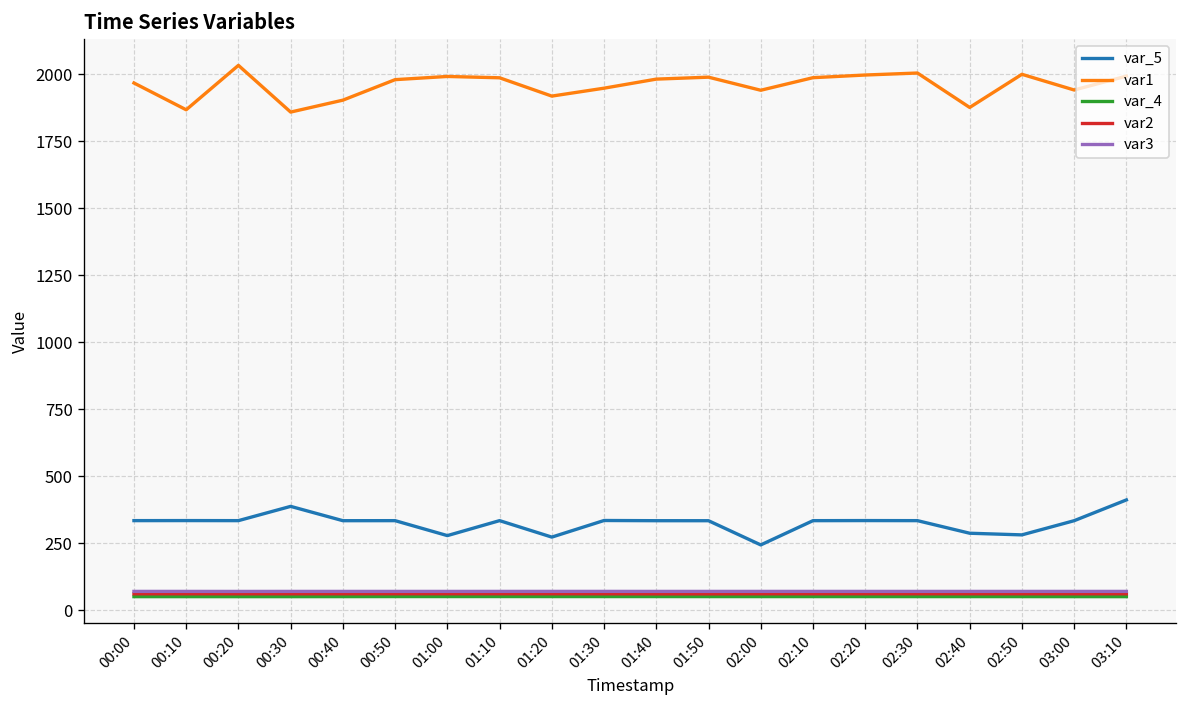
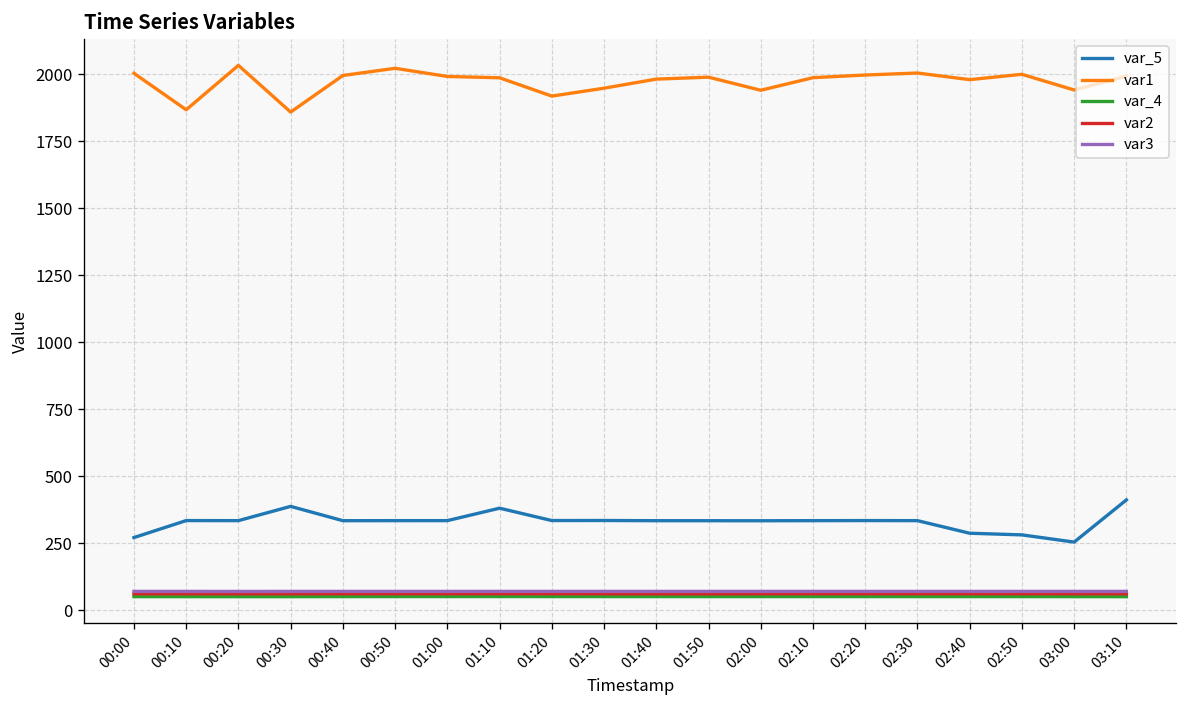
  {
    "var_5": {
-     "00:00": 330,
+     "00:00": 270,
      "00:10": 330,
      "00:20": 330,
      "00:30": 390,
      "00:40": 330,
      "00:50": 330,
-     "01:00": 280,
-     "01:10": 330,
-     "01:20": 270,
+     "01:00": 330,
+     "01:10": 380,
+     "01:20": 330,
      "01:30": 330,
      "01:40": 330,
      "01:50": 330,
-     "02:00": 240,
+     "02:00": 330,
      "02:10": 330,
      "02:20": 330,
      "02:30": 330,
      "02:40": 290,
      "02:50": 280,
-     "03:00": 330,
+     "03:00": 250,
      "03:10": 410
    },
    "var1": {
-     "00:00": 1970,
+     "00:00": 2000,
      "00:10": 1870,
      "00:20": 2030,
      "00:30": 1860,
-     "00:40": 1900,
-     "00:50": 1980,
+     "00:40": 2000,
+     "00:50": 2020,
      "01:00": 1990,
      "01:10": 1990,
      "01:20": 1920,
      "01:30": 1950,
      "01:40": 1980,
      "01:50": 1990,
      "02:00": 1940,
      "02:10": 1990,
      "02:20": 2000,
      "02:30": 2000,
-     "02:40": 1880,
+     "02:40": 1980,
      "02:50": 2000,
      "03:00": 1940
    }
  }
